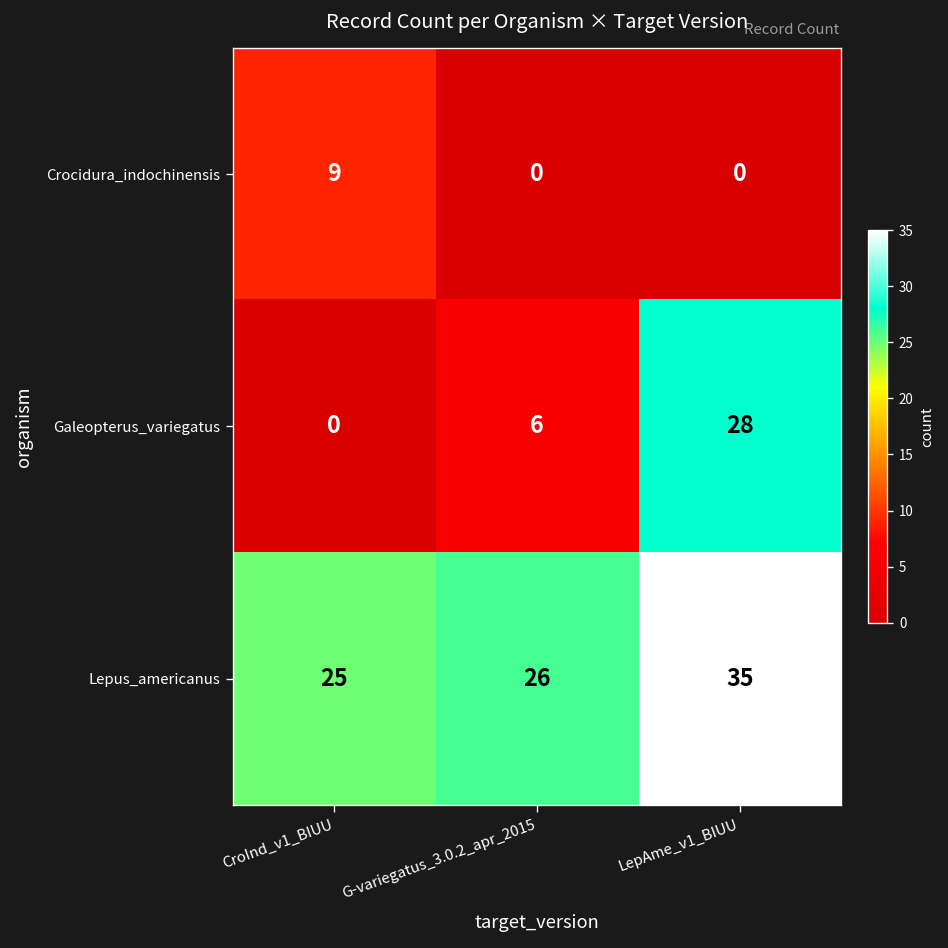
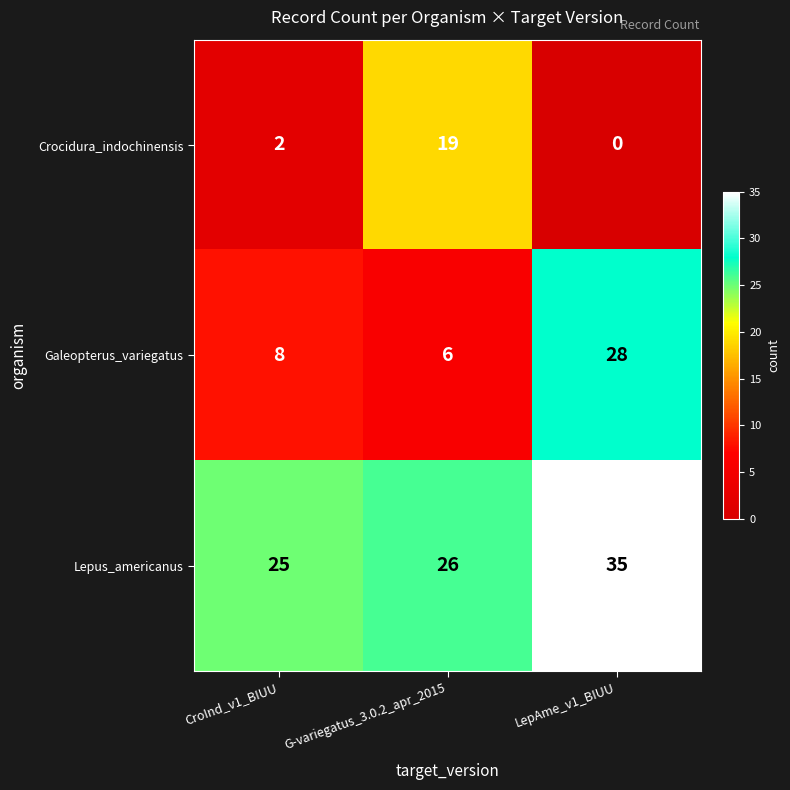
  {
    "Crocidura_indochinensis": {
-     "CroInd_v1_BIUU": 9,
-     "G-variegatus_3.0.2_apr_2015": 0,
+     "CroInd_v1_BIUU": 2,
+     "G-variegatus_3.0.2_apr_2015": 19,
      "LepAme_v1_BIUU": 0
    },
    "Galeopterus_variegatus": {
-     "CroInd_v1_BIUU": 0,
+     "CroInd_v1_BIUU": 8,
      "G-variegatus_3.0.2_apr_2015": 6,
      "LepAme_v1_BIUU": 28
    },
    "Lepus_americanus": {
      "CroInd_v1_BIUU": 25,
      "G-variegatus_3.0.2_apr_2015": 26,
      "LepAme_v1_BIUU": 35
    }
  }
